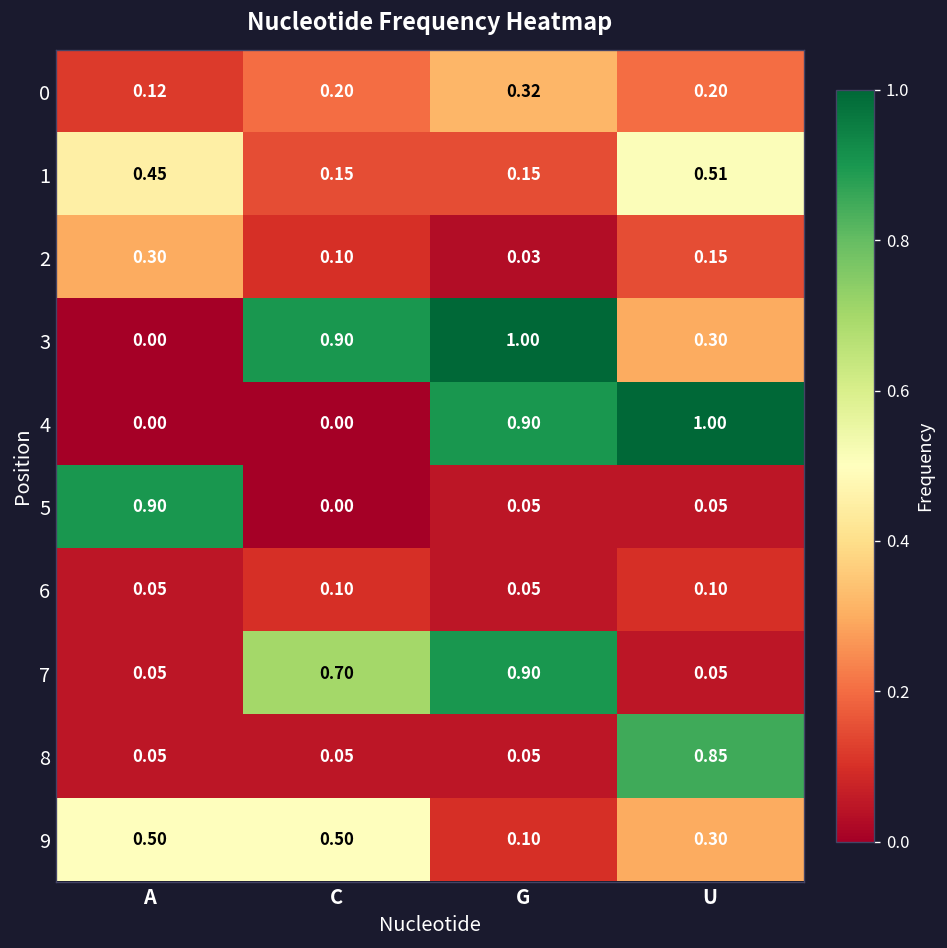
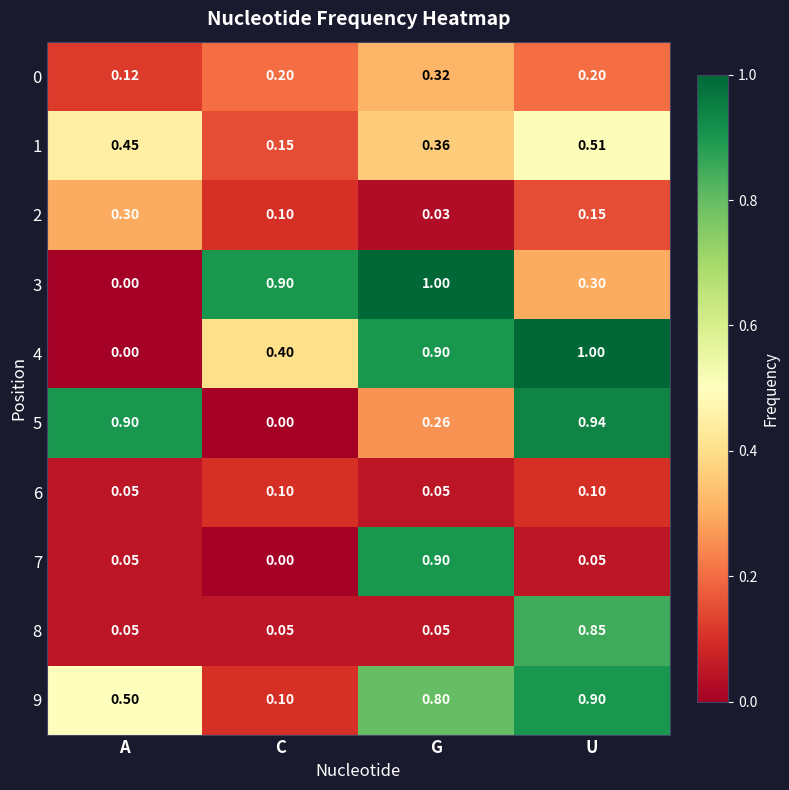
  {
    "0": {
      "A": 0.12,
      "C": 0.20,
      "G": 0.32,
      "U": 0.20
    },
    "1": {
      "A": 0.45,
      "C": 0.15,
-     "G": 0.15,
+     "G": 0.36,
      "U": 0.51
    },
    "2": {
      "A": 0.30,
      "C": 0.10,
      "G": 0.03,
      "U": 0.15
    },
    "3": {
      "A": 0.00,
      "C": 0.90,
      "G": 1.00,
      "U": 0.30
    },
    "4": {
      "A": 0.00,
-     "C": 0.00,
+     "C": 0.40,
      "G": 0.90,
      "U": 1.00
    },
    "5": {
      "A": 0.90,
      "C": 0.00,
-     "G": 0.05,
-     "U": 0.05
+     "G": 0.26,
+     "U": 0.94
    },
    "6": {
      "A": 0.05,
      "C": 0.10,
      "G": 0.05,
      "U": 0.10
    },
    "7": {
      "A": 0.05,
-     "C": 0.70,
+     "C": 0.00,
      "G": 0.90,
      "U": 0.05
    },
    "8": {
      "A": 0.05,
      "C": 0.05,
      "G": 0.05,
      "U": 0.85
    },
    "9": {
      "A": 0.50,
-     "C": 0.50,
-     "G": 0.10,
-     "U": 0.30
+     "C": 0.10,
+     "G": 0.80,
+     "U": 0.90
    }
  }
